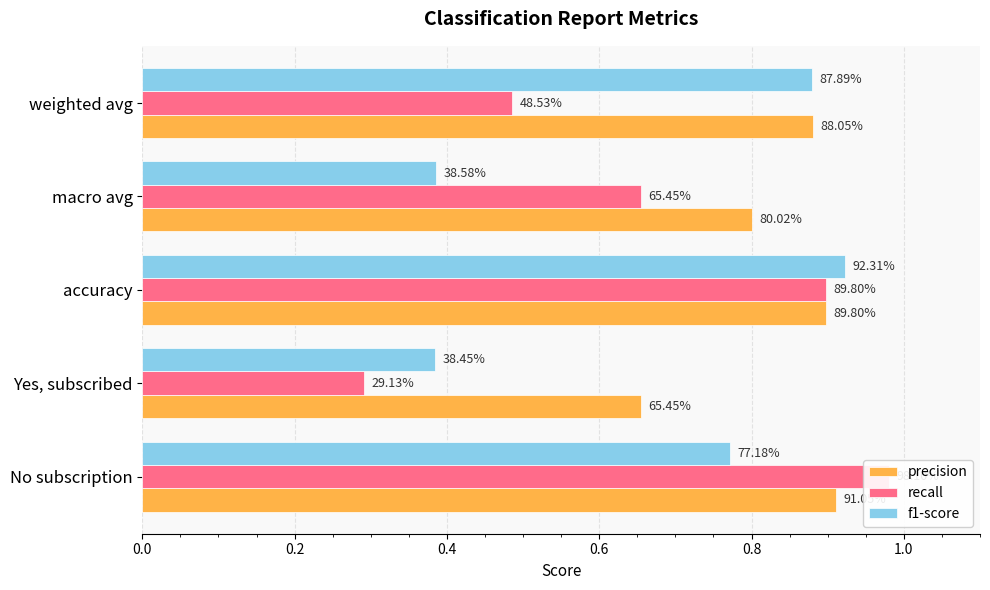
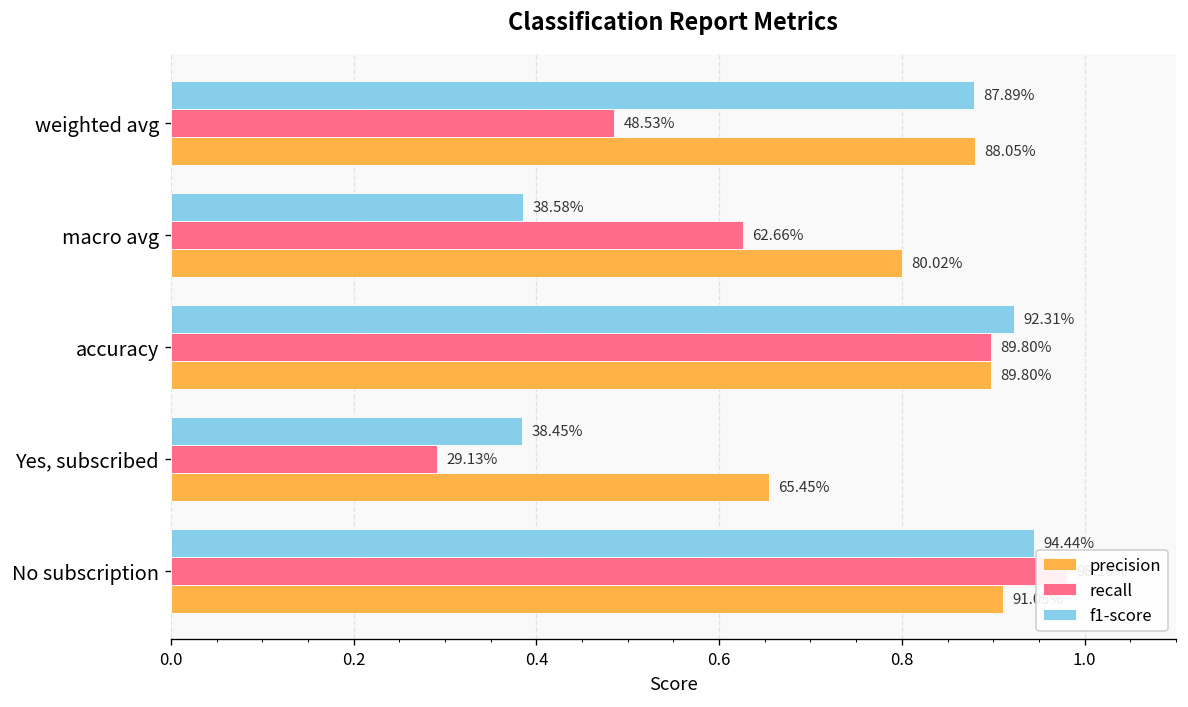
  {
    "precision": {
      "weighted avg": "88.05%",
      "macro avg": "80.02%",
      "accuracy": "89.80%",
      "Yes, subscribed": "65.45%"
    },
    "recall": {
      "weighted avg": "48.53%",
-     "macro avg": "65.45%",
+     "macro avg": "62.66%",
      "accuracy": "89.80%",
      "Yes, subscribed": "29.13%"
    },
    "f1-score": {
      "weighted avg": "87.89%",
      "macro avg": "38.58%",
      "accuracy": "92.31%",
      "Yes, subscribed": "38.45%",
-     "No subscription": "77.18%"
+     "No subscription": "94.44%"
    }
  }
